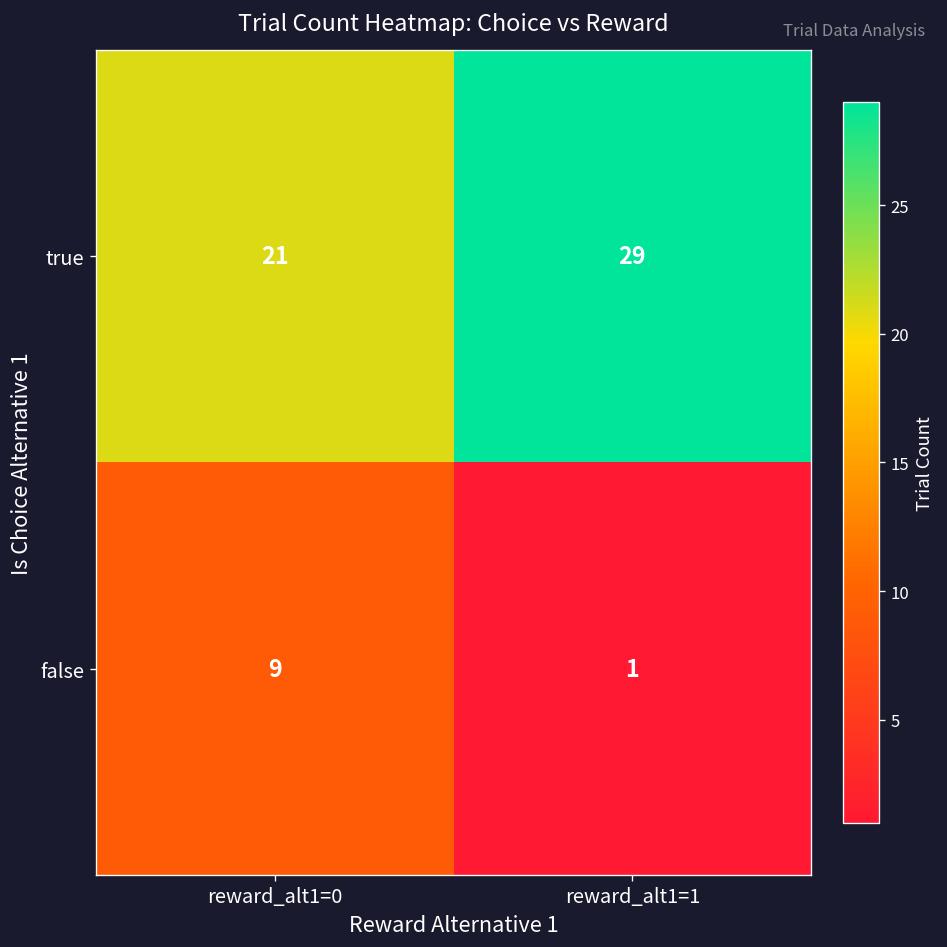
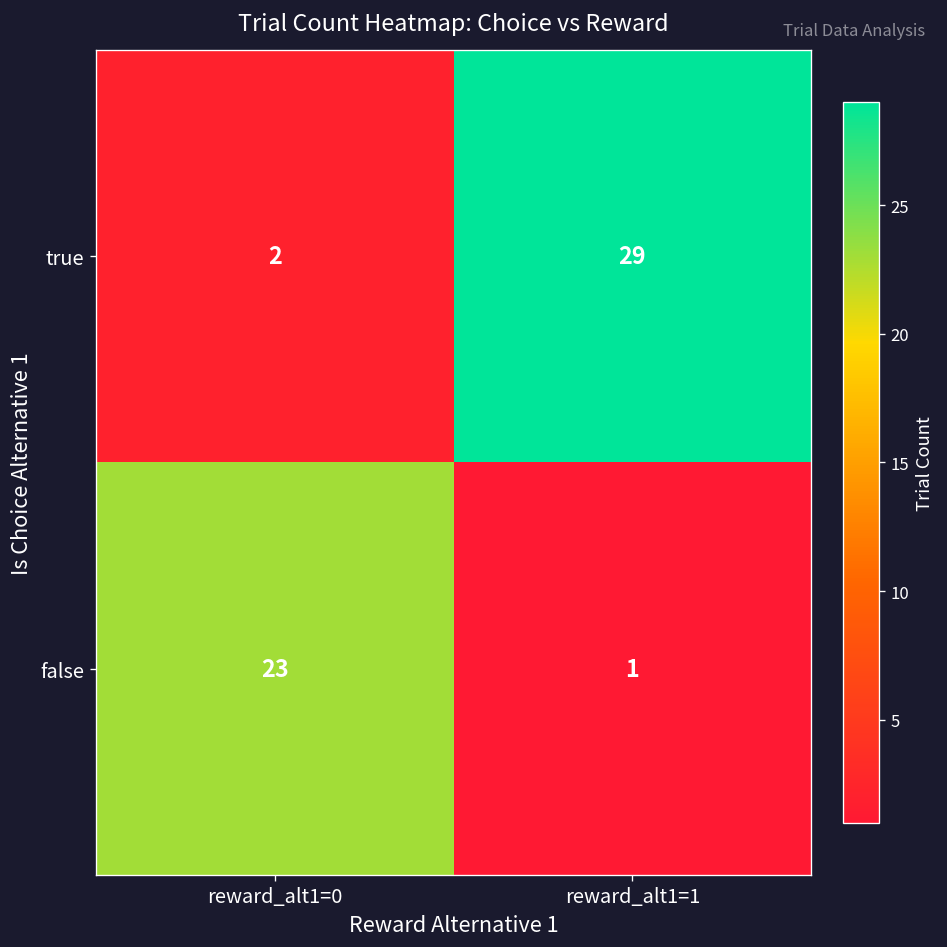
  {
    "true": {
-     "reward_alt1=0": 21,
+     "reward_alt1=0": 2,
      "reward_alt1=1": 29
    },
    "false": {
-     "reward_alt1=0": 9,
+     "reward_alt1=0": 23,
      "reward_alt1=1": 1
    }
  }
